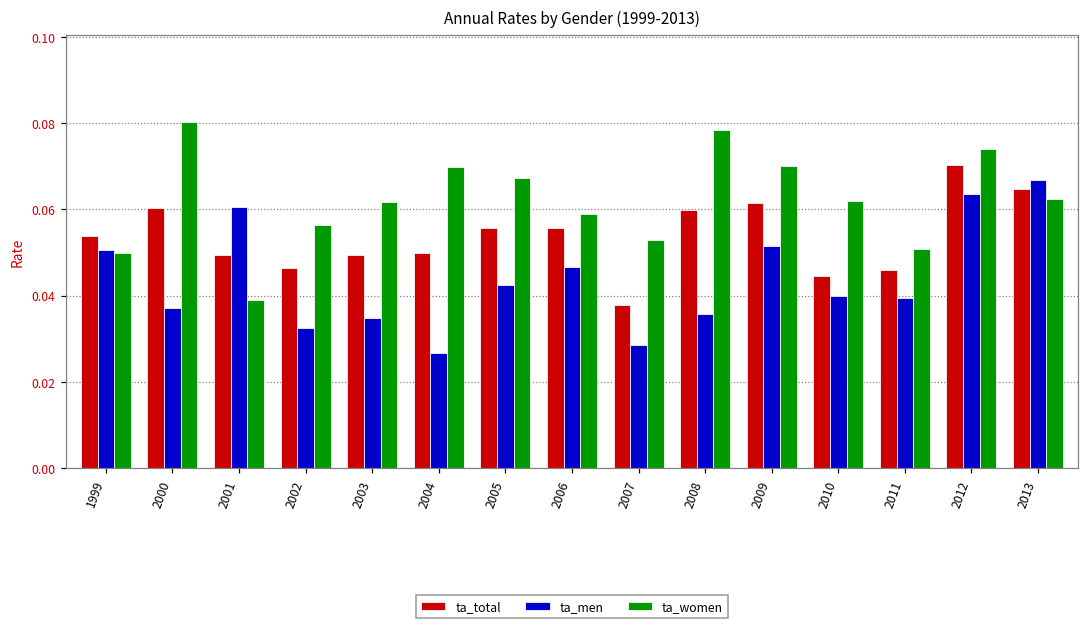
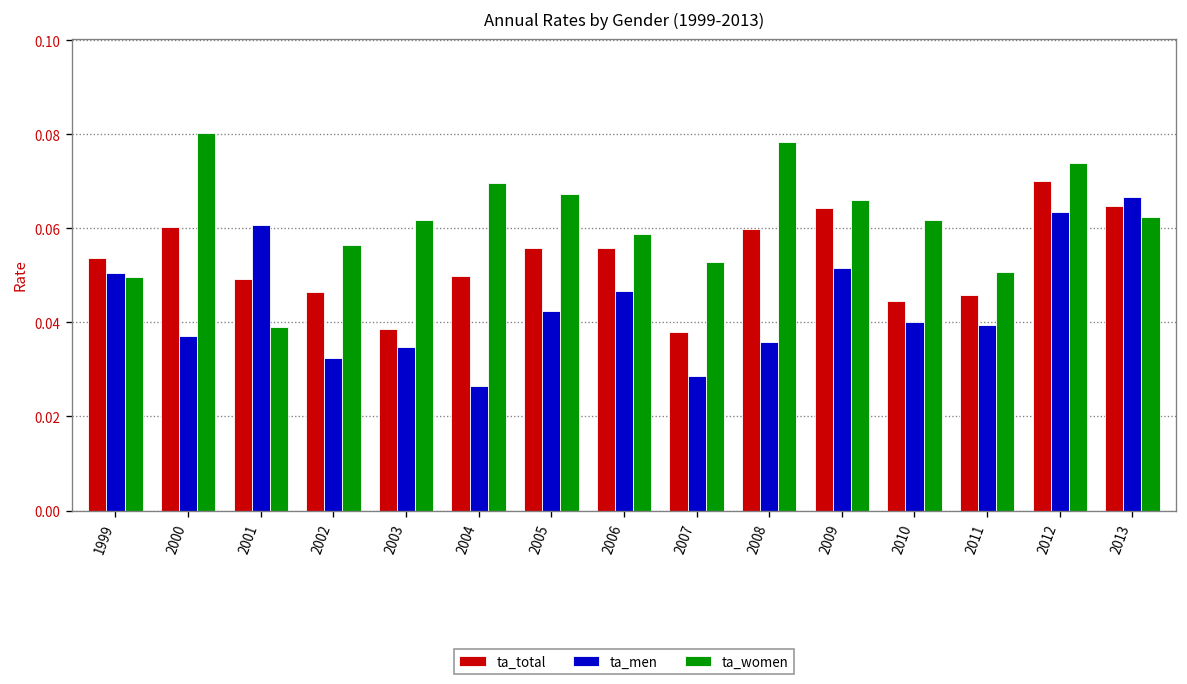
  {
    "ta_total": {
      "1999": 0.054,
      "2000": 0.060,
      "2001": 0.049,
      "2002": 0.046,
-     "2003": 0.049,
+     "2003": 0.039,
      "2004": 0.050,
      "2005": 0.056,
      "2006": 0.056,
      "2007": 0.038,
      "2008": 0.060,
-     "2009": 0.062,
+     "2009": 0.064,
      "2010": 0.044,
      "2011": 0.046,
      "2012": 0.070,
      "2013": 0.065
    },
    "ta_men": {
      "1999": 0.051,
      "2000": 0.037,
      "2001": 0.061,
      "2002": 0.032,
      "2003": 0.035,
      "2004": 0.027,
      "2005": 0.042,
      "2006": 0.047,
      "2007": 0.029,
      "2008": 0.036,
      "2009": 0.051,
      "2010": 0.040,
      "2011": 0.039,
      "2012": 0.063,
      "2013": 0.067
    },
    "ta_women": {
      "1999": 0.050,
      "2000": 0.080,
      "2001": 0.039,
      "2002": 0.056,
      "2003": 0.062,
      "2004": 0.070,
      "2005": 0.067,
      "2006": 0.059,
      "2007": 0.053,
      "2008": 0.078,
-     "2009": 0.070,
+     "2009": 0.066,
      "2010": 0.062,
      "2011": 0.051,
      "2012": 0.074,
      "2013": 0.062
    }
  }
